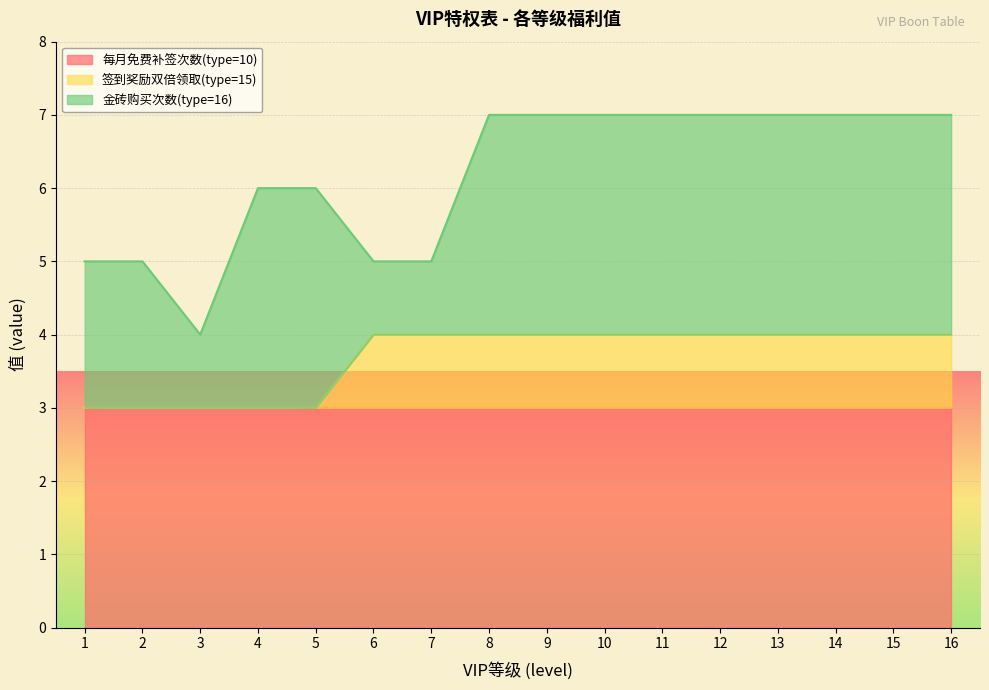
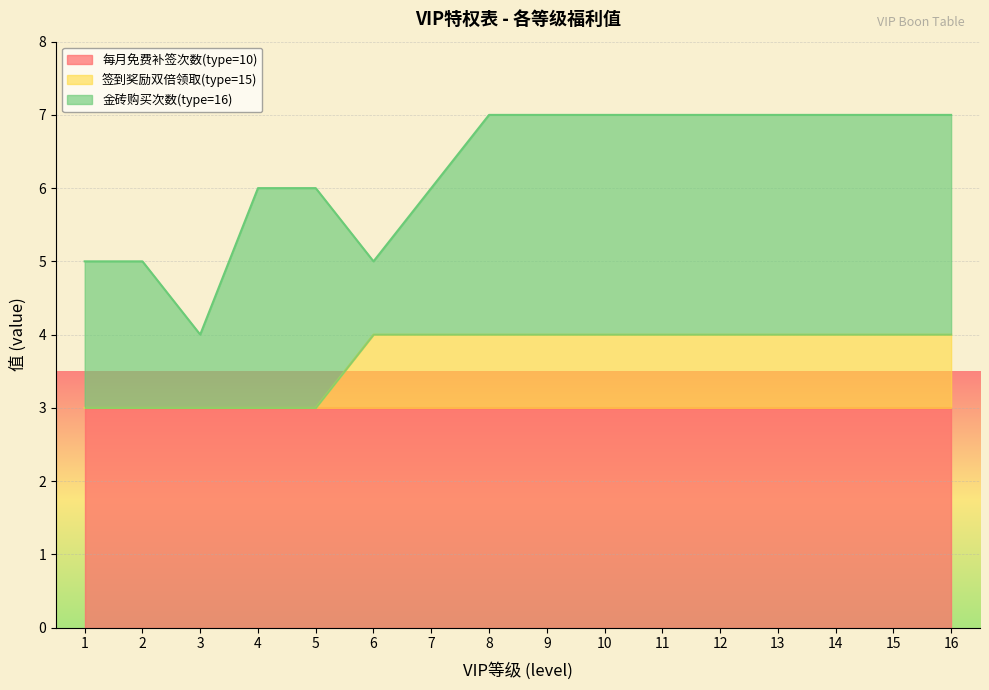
  {
    "每月免费补签次数(type=10)": {
      "6": 3,
      "7": 3,
      "8": 3,
      "9": 3,
      "10": 3,
      "11": 3,
      "12": 3,
      "13": 3,
      "14": 3,
      "15": 3,
      "16": 3
    },
    "签到奖励双倍领取(type=15)": {
      "6": 1,
      "7": 1,
      "8": 1,
      "9": 1,
      "10": 1,
      "11": 1,
      "12": 1,
      "13": 1,
      "14": 1,
      "15": 1,
      "16": 1
    },
    "金砖购买次数(type=16)": {
      "1": 2,
      "2": 2,
      "3": 1,
      "4": 3,
      "5": 3,
      "6": 1,
-     "7": 1,
+     "7": 2,
      "8": 3,
      "9": 3,
      "10": 3,
      "11": 3,
      "12": 3,
      "13": 3,
      "14": 3,
      "15": 3,
      "16": 3
    }
  }
